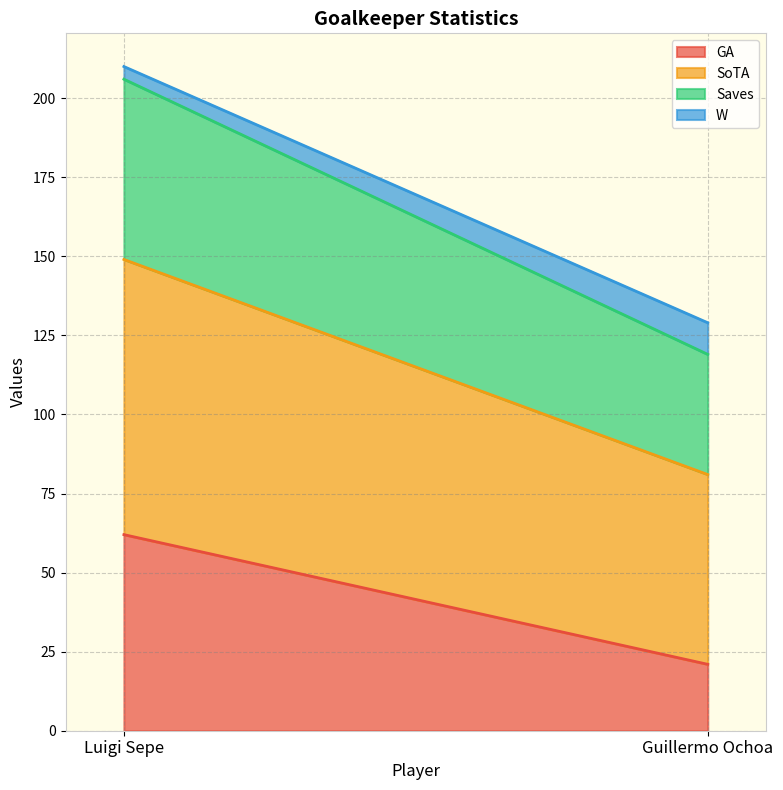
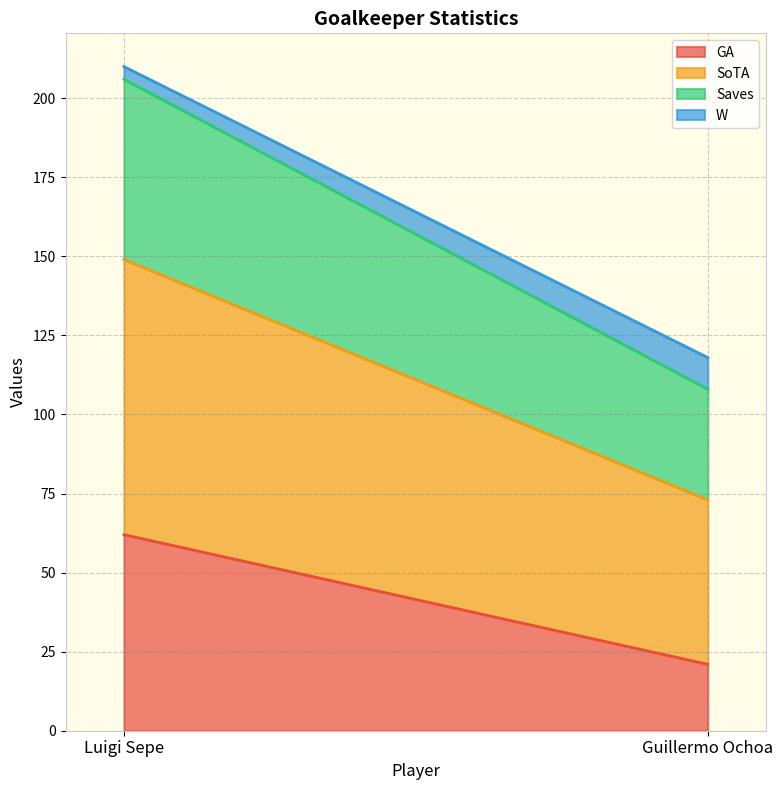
  {
    "GA": {
      "Luigi Sepe": 62,
      "Guillermo Ochoa": 21
    },
    "SoTA": {
      "Luigi Sepe": 87,
-     "Guillermo Ochoa": 60
+     "Guillermo Ochoa": 52
    },
    "Saves": {
      "Luigi Sepe": 57,
-     "Guillermo Ochoa": 38
+     "Guillermo Ochoa": 35
    },
    "W": {
      "Luigi Sepe": 4,
      "Guillermo Ochoa": 10
    }
  }
